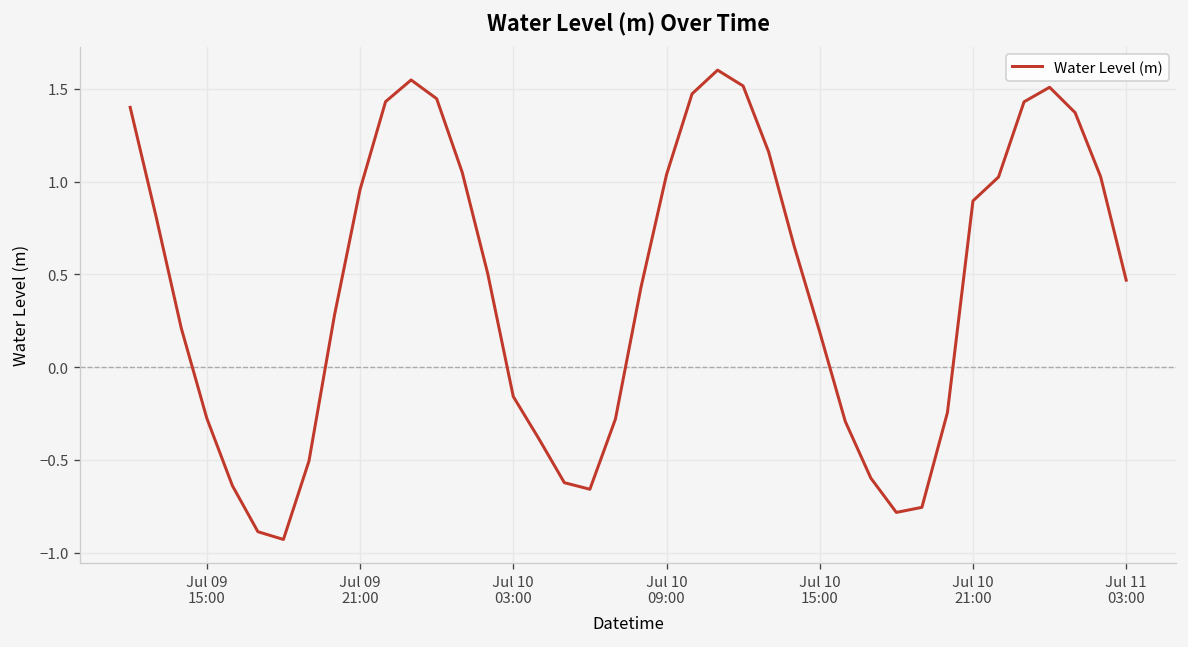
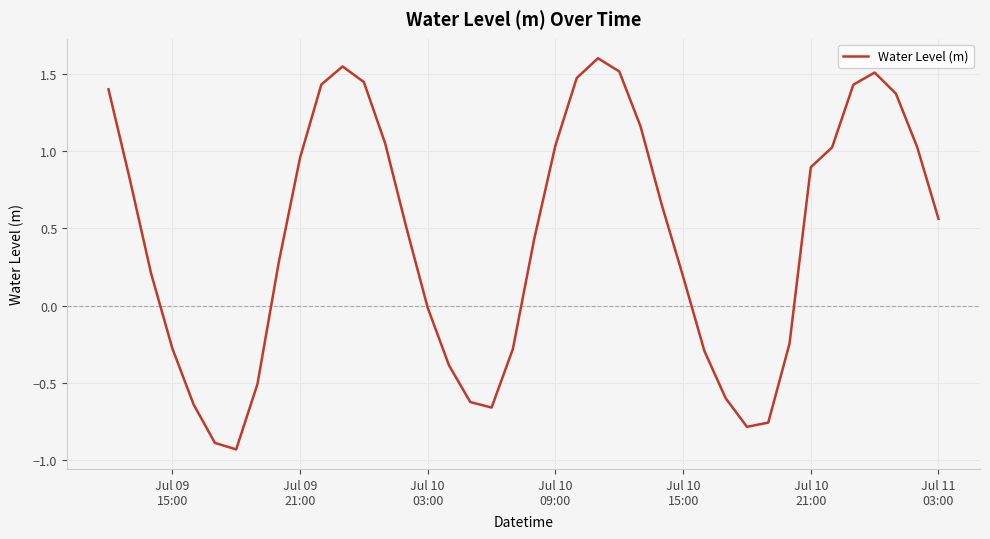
  {
    "Jul 09 15:00": -0.28,
    "Jul 09 21:00": 0.96,
-   "Jul 10 03:00": -0.16,
+   "Jul 10 03:00": -0.01,
    "Jul 10 09:00": 1.04,
    "Jul 10 15:00": 0.19,
    "Jul 10 21:00": 0.90,
-   "Jul 11 03:00": 0.47
+   "Jul 11 03:00": 0.56
  }
